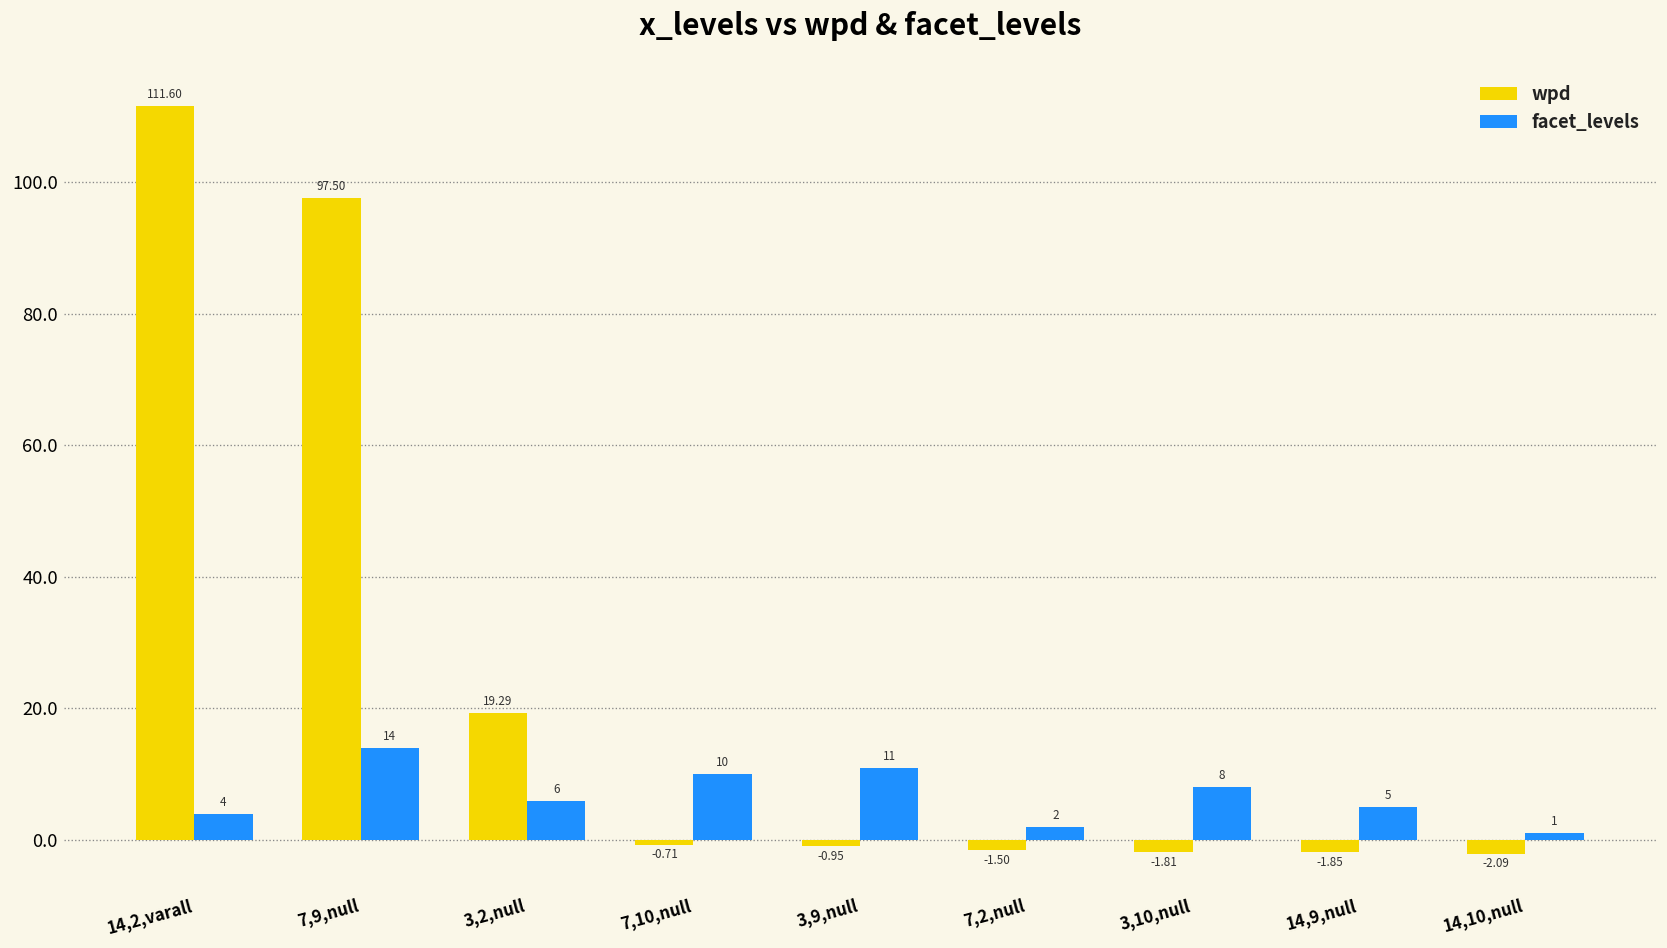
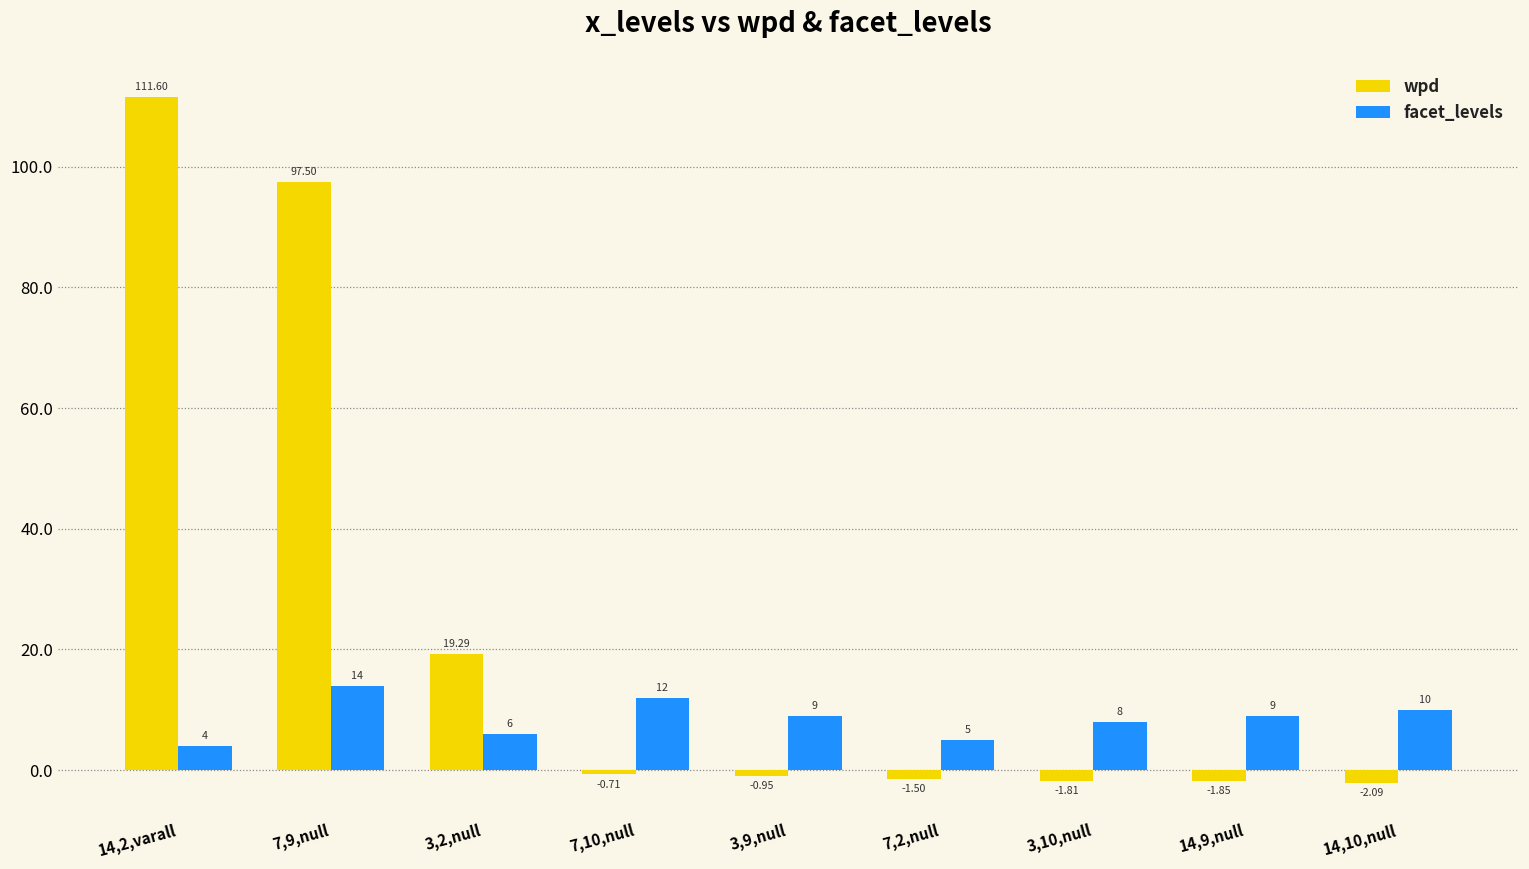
  {
    "wpd": {
      "14,2,varall": 111.60,
      "7,9,null": 97.50,
      "3,2,null": 19.29,
      "7,10,null": -0.71,
      "3,9,null": -0.95,
      "7,2,null": -1.50,
      "3,10,null": -1.81,
      "14,9,null": -1.85,
      "14,10,null": -2.09
    },
    "facet_levels": {
      "14,2,varall": 4,
      "7,9,null": 14,
      "3,2,null": 6,
-     "7,10,null": 10,
-     "3,9,null": 11,
-     "7,2,null": 2,
+     "7,10,null": 12,
+     "3,9,null": 9,
+     "7,2,null": 5,
      "3,10,null": 8,
-     "14,9,null": 5,
-     "14,10,null": 1
+     "14,9,null": 9,
+     "14,10,null": 10
    }
  }
